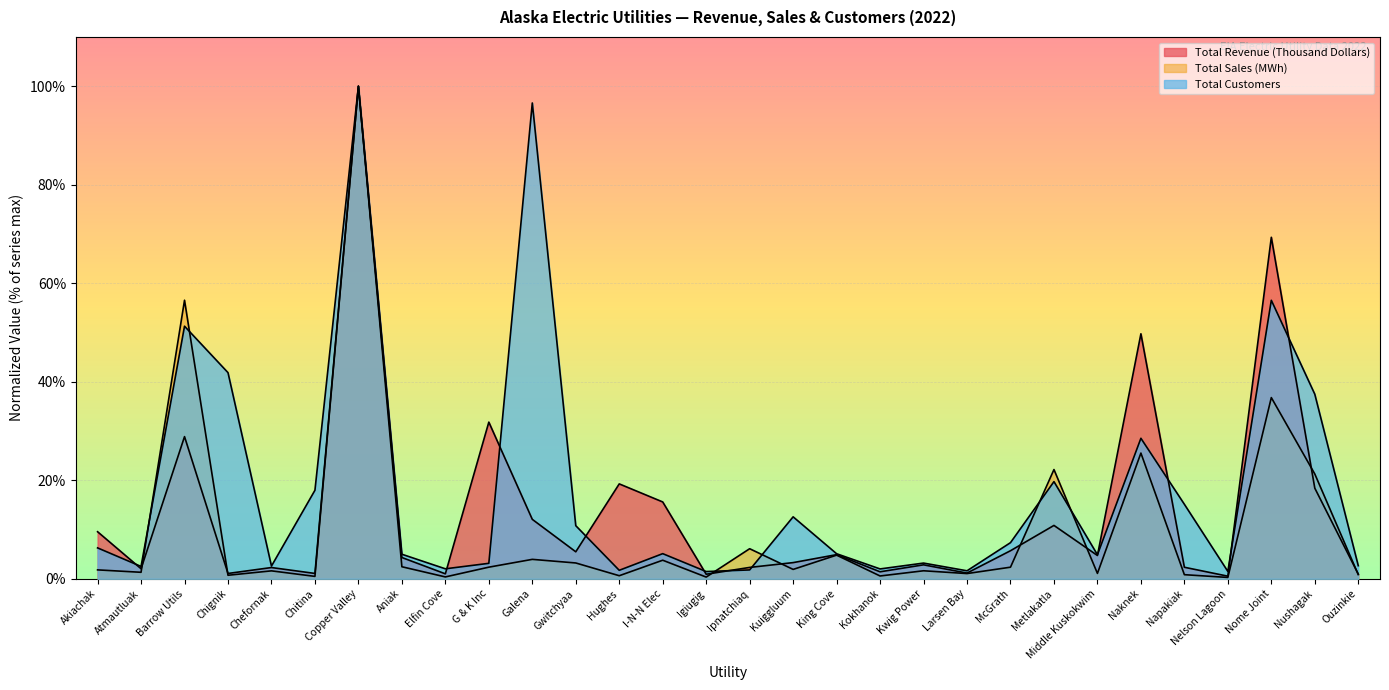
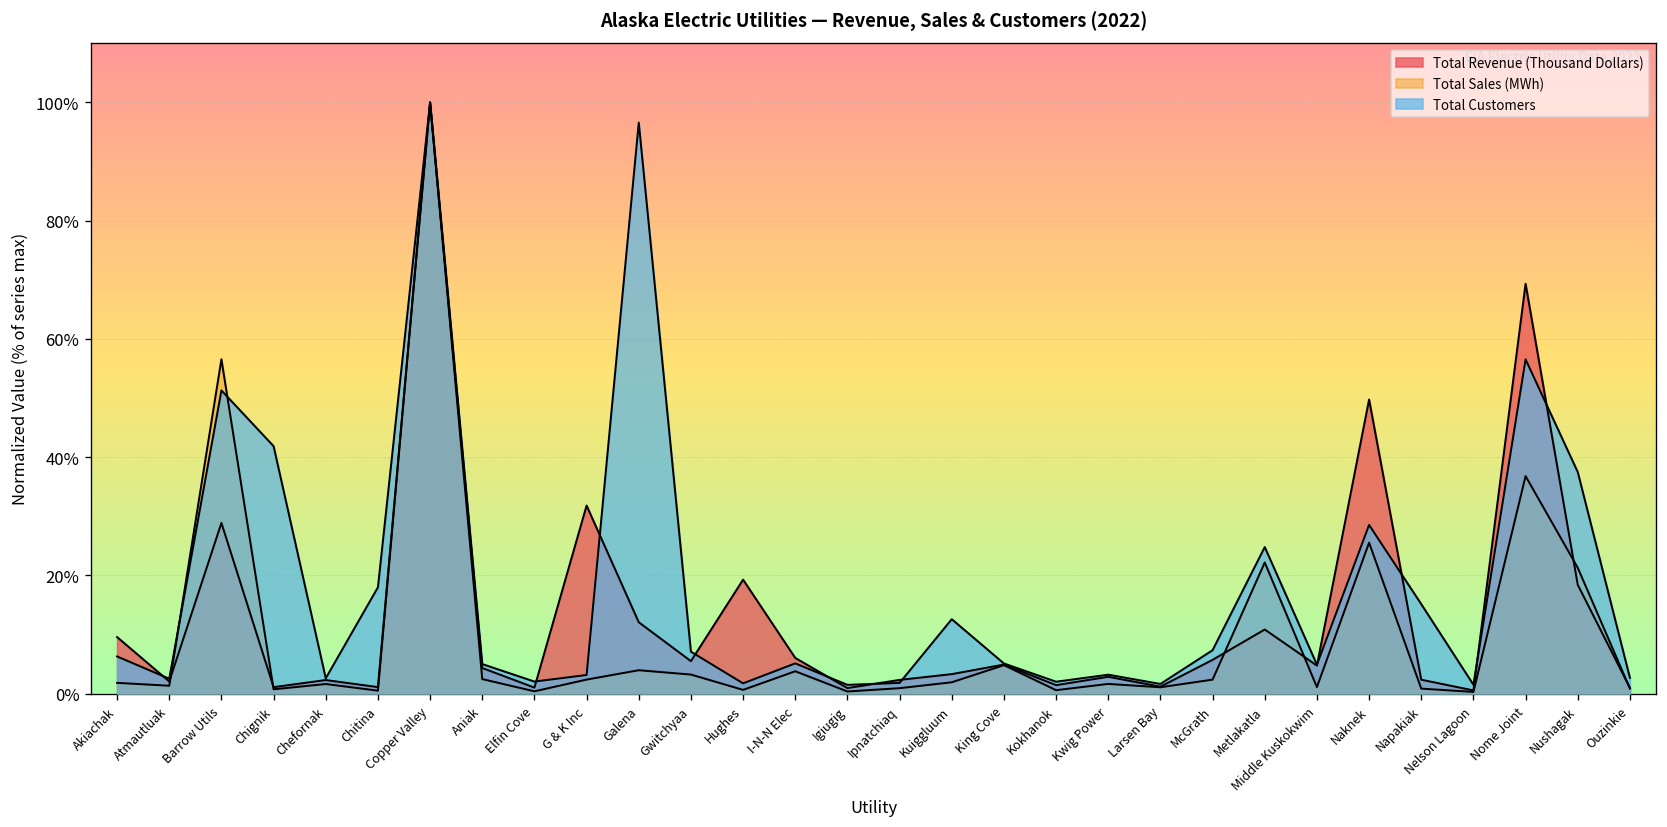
  {
    "Total Revenue (Thousand Dollars)": {
      "Akiachak": "10%",
      "Barrow Utils": "29%",
      "Chitina": "1%",
      "Aniak": "4%",
      "Elfin Cove": "1%",
      "G & K Inc": "32%",
      "Galena": "12%",
      "Gwitchyaa": "5%",
      "Hughes": "19%",
-     "I-N-N Elec": "16%",
+     "I-N-N Elec": "6%",
      "Igiugig": "1%",
      "Kuiggluum": "3%",
      "Kokhanok": "1%",
      "McGrath": "6%",
      "Metlakatla": "11%",
      "Naknek": "50%",
      "Napakiak": "2%",
      "Nome Joint": "69%",
      "Nushagak": "18%"
    },
    "Total Sales (MWh)": {
      "Akiachak": "2%",
      "Atmautluak": "1%",
      "Barrow Utils": "57%",
      "Chefornak": "2%",
      "Chitina": "0%",
      "Aniak": "2%",
      "Elfin Cove": "0%",
      "G & K Inc": "2%",
      "Galena": "4%",
      "Gwitchyaa": "3%",
      "Hughes": "1%",
      "I-N-N Elec": "4%",
      "Igiugig": "0%",
-     "Ipnatchiaq": "6%",
+     "Ipnatchiaq": "1%",
      "Kuiggluum": "2%",
      "Kokhanok": "1%",
      "Kwig Power": "2%",
      "McGrath": "2%",
      "Metlakatla": "22%",
      "Middle Kuskokwim": "1%",
      "Naknek": "26%",
      "Napakiak": "1%",
      "Nome Joint": "37%",
      "Nushagak": "21%"
    },
    "Total Customers": {
      "Akiachak": "6%",
      "Barrow Utils": "51%",
      "Chignik": "42%",
      "Chitina": "18%",
      "Aniak": "5%",
      "Elfin Cove": "2%",
      "G & K Inc": "3%",
      "Galena": "97%",
-     "Gwitchyaa": "11%",
+     "Gwitchyaa": "7%",
      "Hughes": "2%",
      "I-N-N Elec": "5%",
      "Igiugig": "1%",
      "Kuiggluum": "13%",
      "Kokhanok": "2%",
      "McGrath": "7%",
-     "Metlakatla": "20%",
+     "Metlakatla": "25%",
      "Naknek": "29%",
      "Napakiak": "15%",
      "Nelson Lagoon": "1%",
      "Nome Joint": "57%",
      "Nushagak": "37%",
      "Ouzinkie": "3%"
    }
  }
